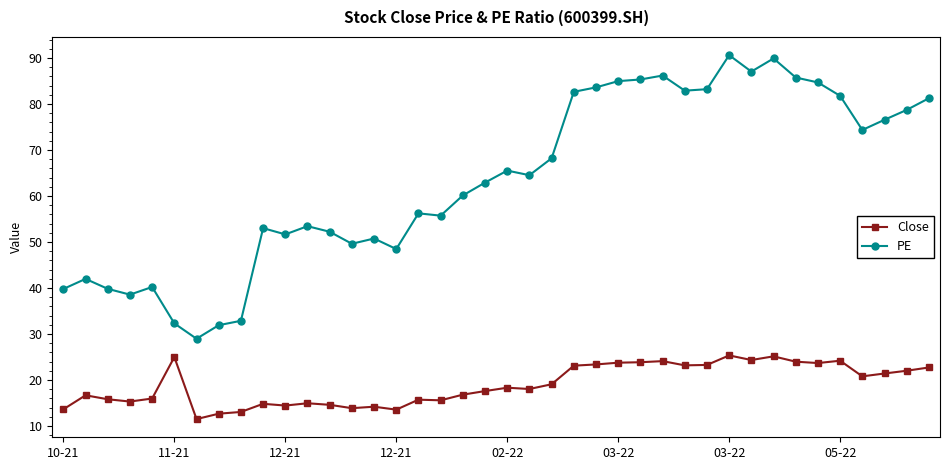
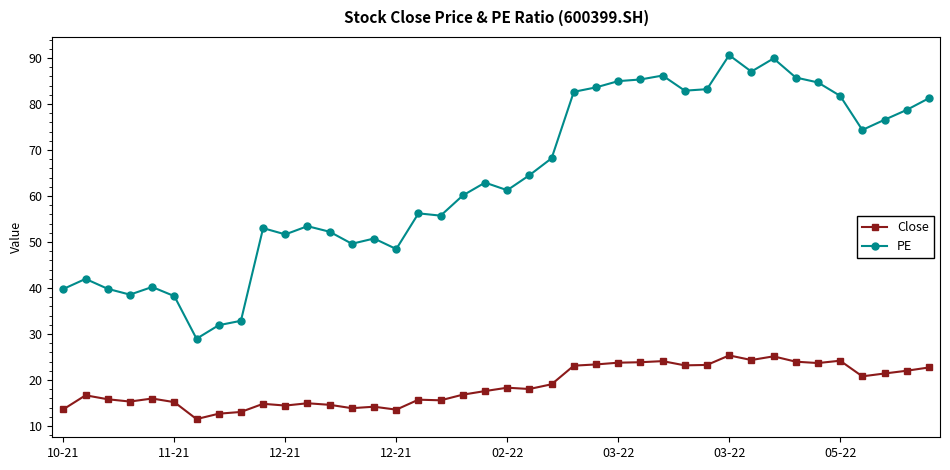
  {
    "Close": {
      "10-21": 14,
-     "11-21": 25,
+     "11-21": 15,
      "02-22": 18,
      "05-22": 24
    },
    "PE": {
      "10-21": 40,
-     "11-21": 32,
-     "02-22": 66,
+     "11-21": 38,
+     "02-22": 61,
      "05-22": 82
    }
  }
